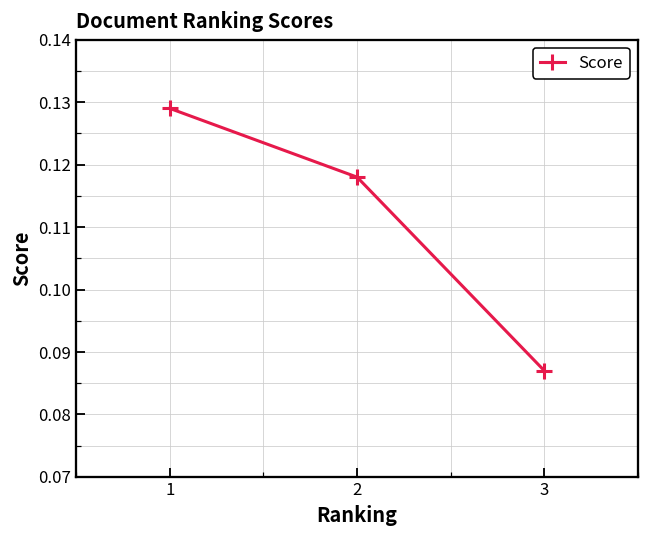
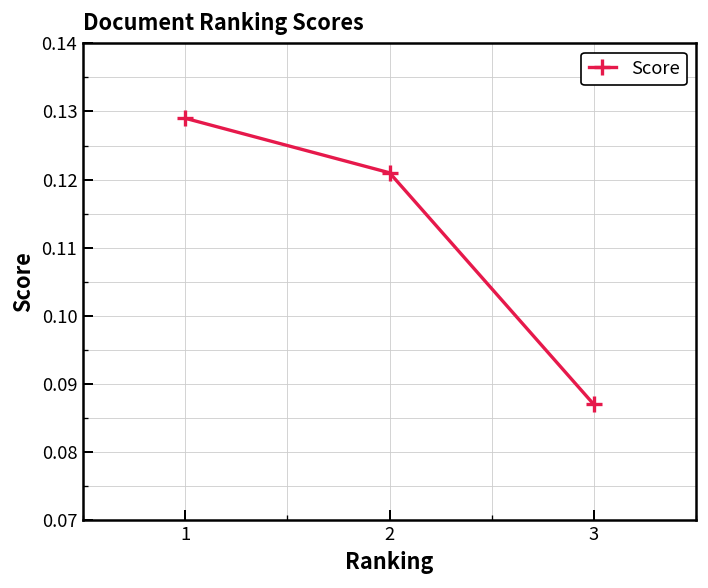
  {
    "1": 0.129,
-   "2": 0.118,
+   "2": 0.121,
    "3": 0.087
  }
